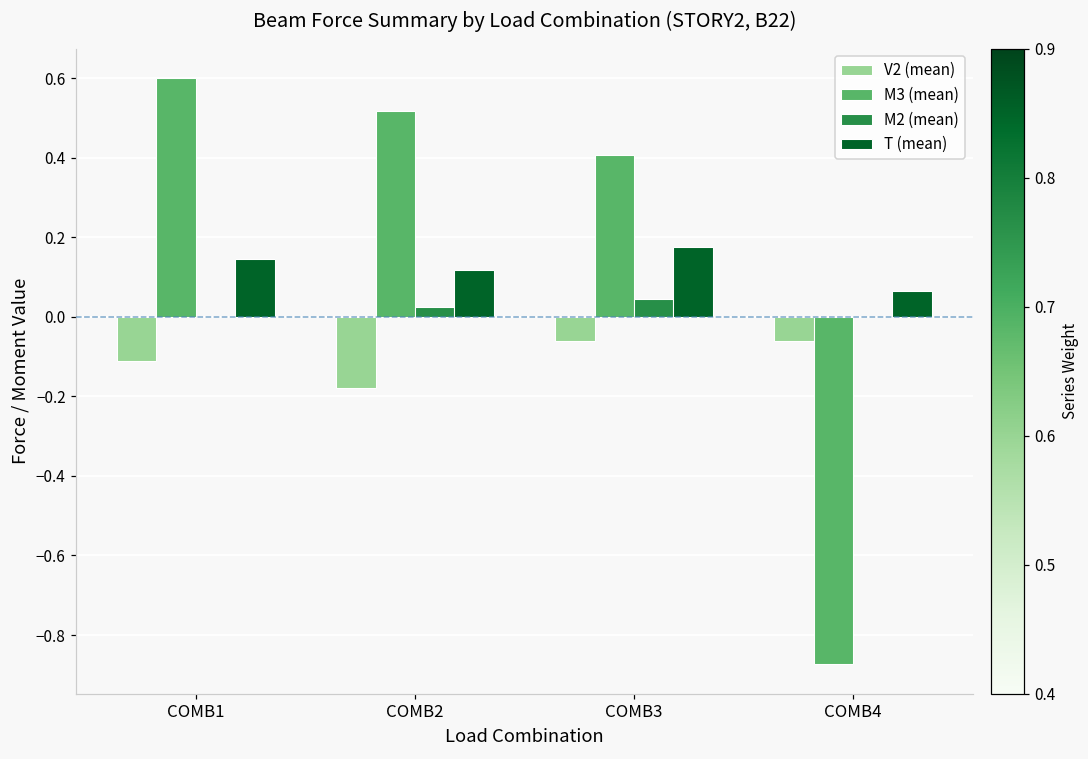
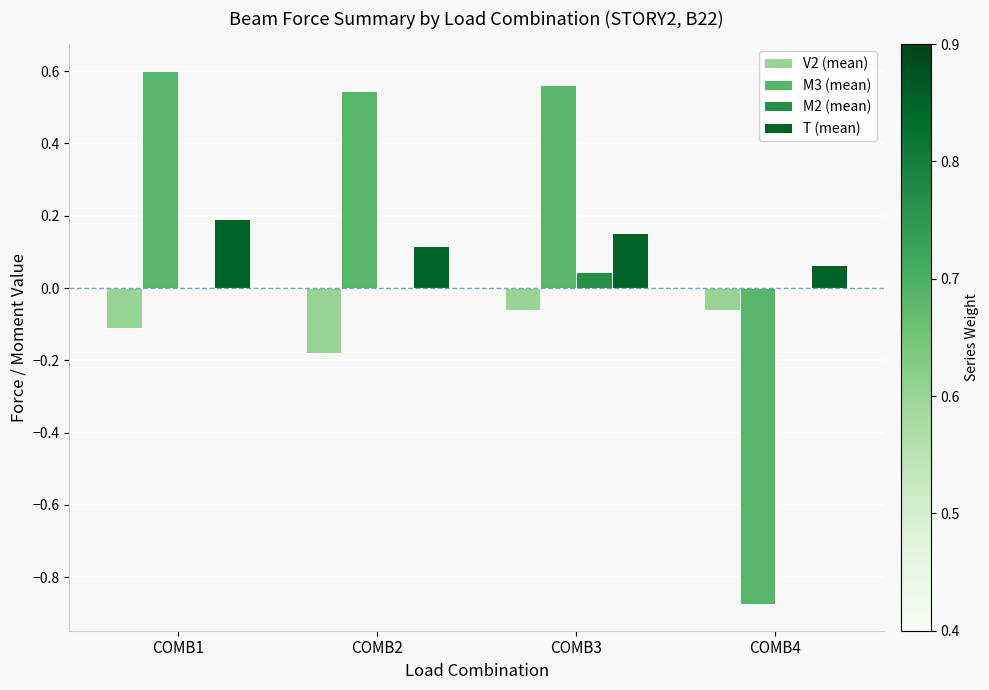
  {
    "V2 (mean)": {
      "COMB1": -0.11,
      "COMB2": -0.18,
      "COMB3": -0.06,
      "COMB4": -0.06
    },
    "M3 (mean)": {
      "COMB1": 0.60,
-     "COMB2": 0.52,
-     "COMB3": 0.41,
+     "COMB2": 0.54,
+     "COMB3": 0.56,
      "COMB4": -0.87
    },
    "M2 (mean)": {
-     "COMB2": 0.03,
+     "COMB2": 0.00,
      "COMB3": 0.05,
      "COMB4": 0.00
    },
    "T (mean)": {
-     "COMB1": 0.15,
+     "COMB1": 0.19,
      "COMB2": 0.12,
-     "COMB3": 0.18,
+     "COMB3": 0.15,
      "COMB4": 0.06
    }
  }
